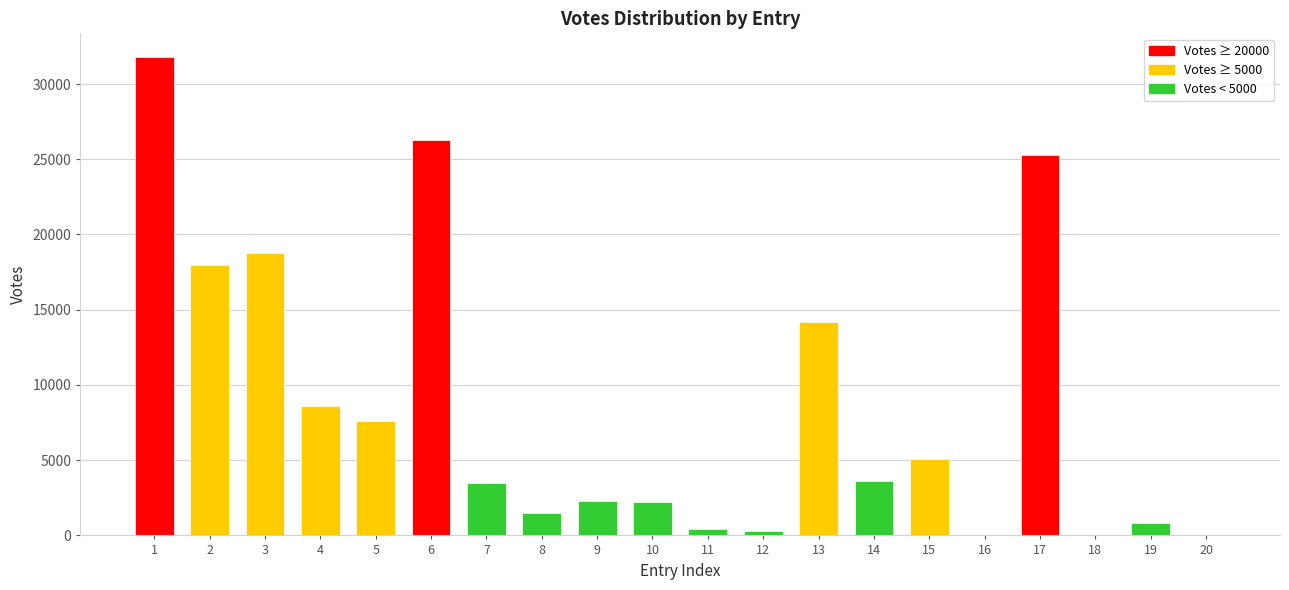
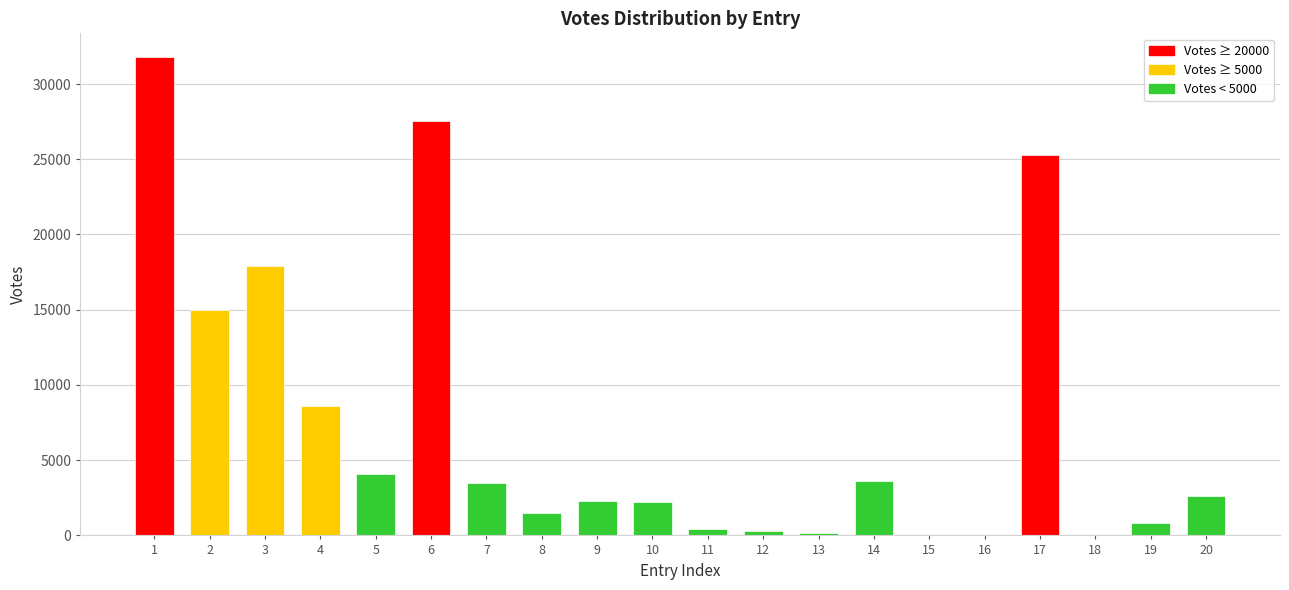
  {
    "1": 31800,
-   "2": 18000,
-   "3": 18700,
+   "2": 14900,
+   "3": 17900,
    "4": 8600,
-   "5": 7600,
-   "6": 26300,
+   "5": 4100,
+   "6": 27500,
    "7": 3500,
    "8": 1500,
    "9": 2300,
    "10": 2200,
    "11": 400,
    "12": 300,
-   "13": 14200,
+   "13": 100,
    "14": 3600,
-   "15": 5100,
+   "15": 100,
    "17": 25300,
    "19": 800,
-   "20": 0
+   "20": 2600
  }
